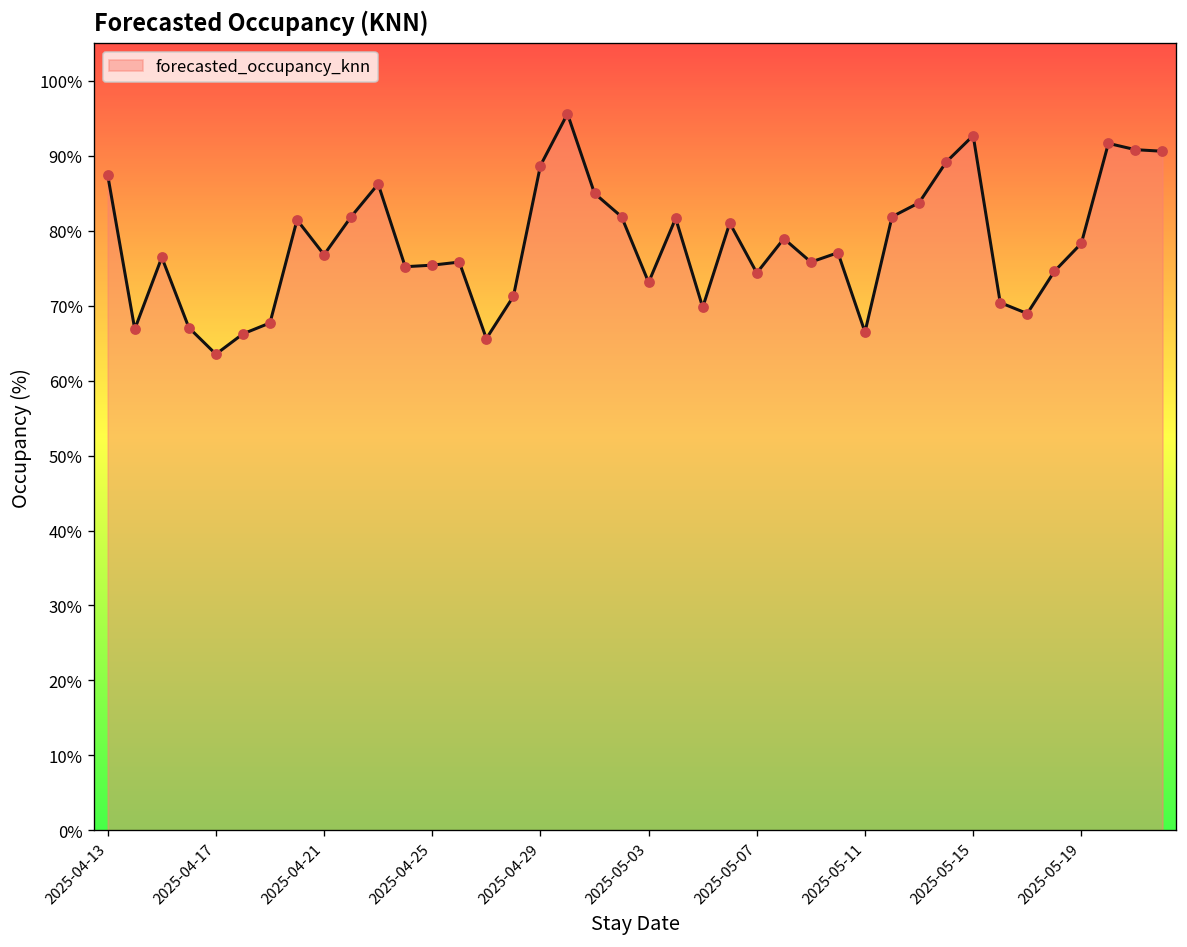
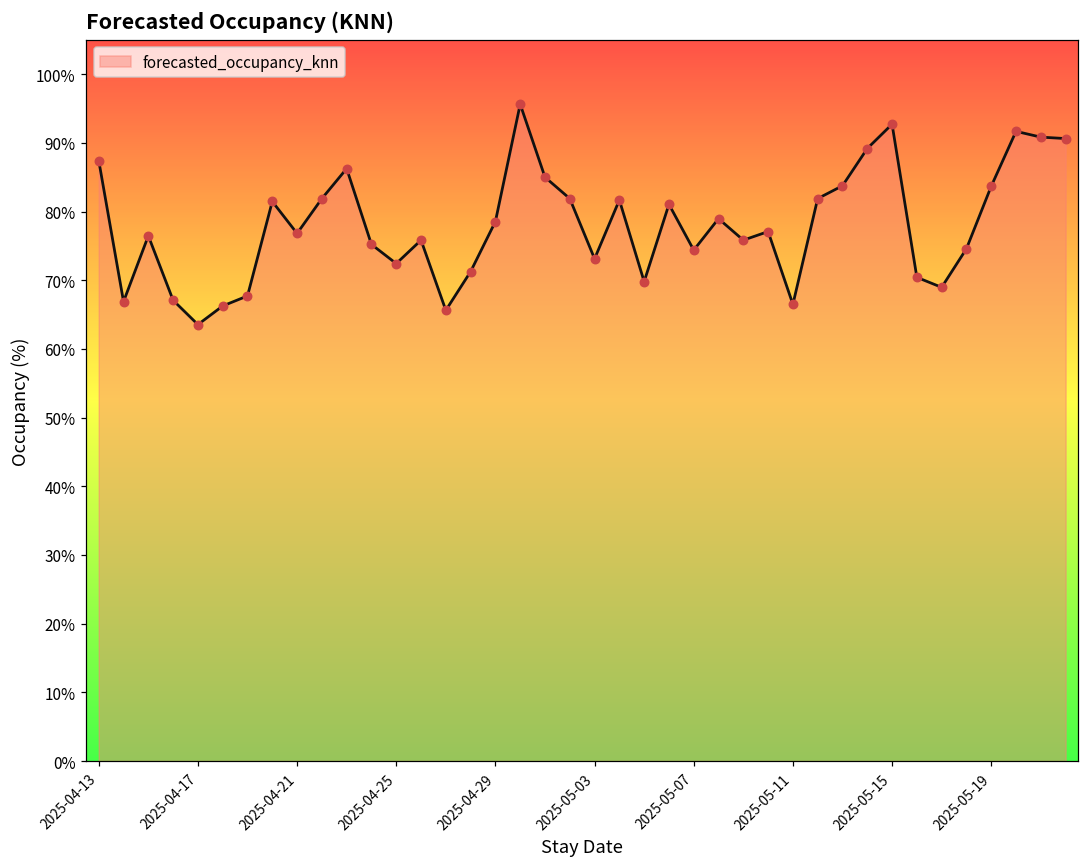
  {
    "2025-04-13": "87%",
    "2025-04-17": "64%",
    "2025-04-21": "77%",
-   "2025-04-25": "75%",
-   "2025-04-29": "89%",
+   "2025-04-25": "72%",
+   "2025-04-29": "79%",
    "2025-05-03": "73%",
    "2025-05-07": "74%",
    "2025-05-11": "66%",
    "2025-05-15": "93%",
-   "2025-05-19": "78%"
+   "2025-05-19": "84%"
  }
